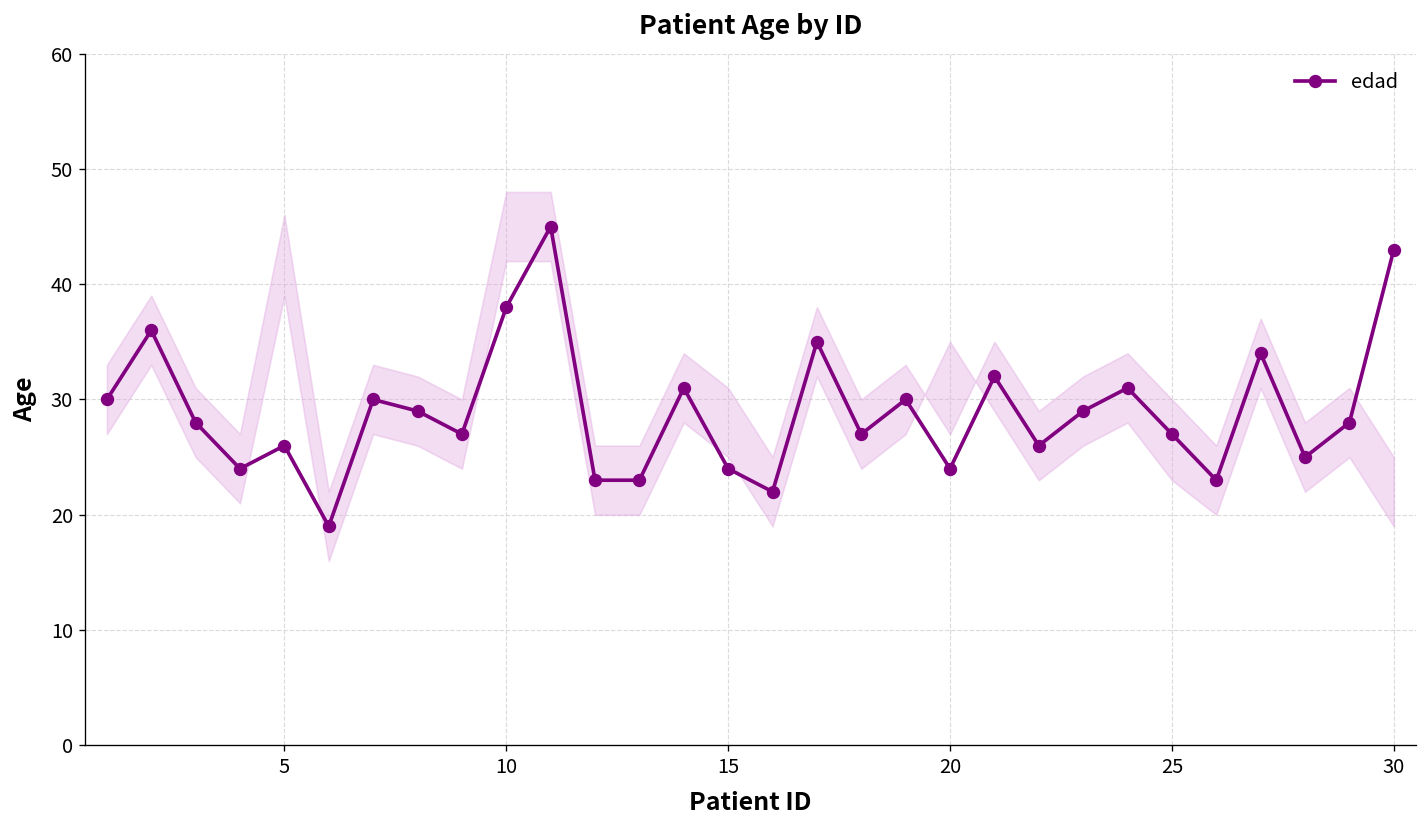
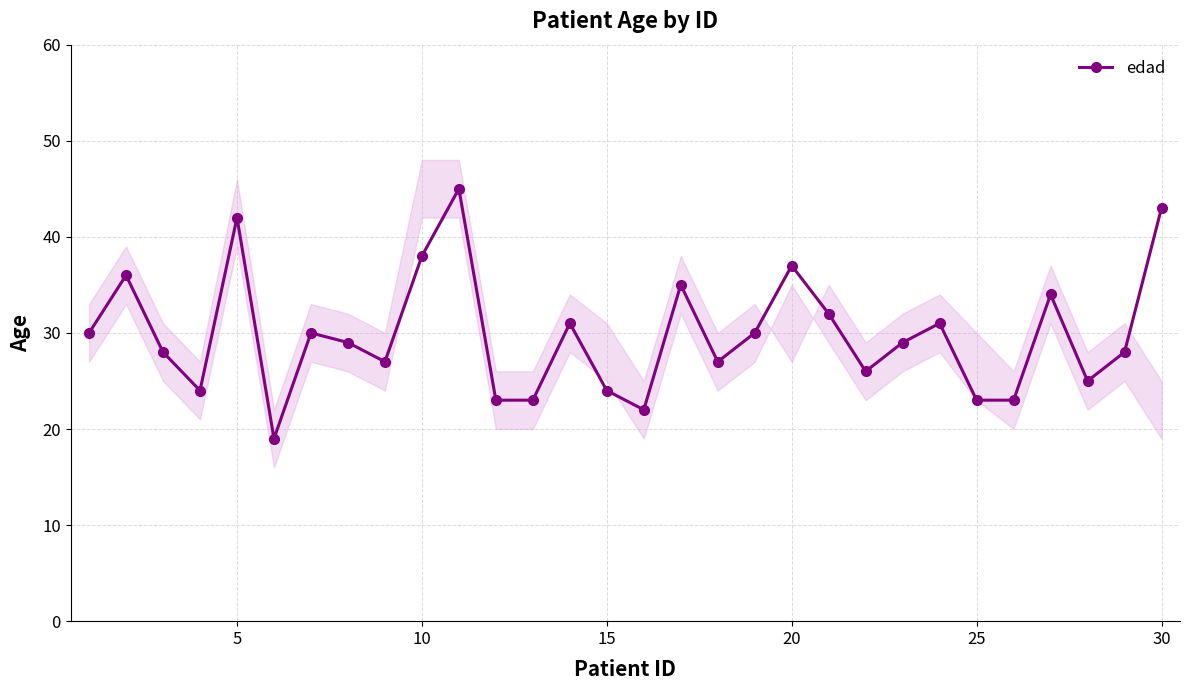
  {
    "edad": {
-     "5": 26,
+     "5": 42,
      "10": 38,
      "15": 24,
-     "20": 24,
-     "25": 27,
+     "20": 37,
+     "25": 23,
      "30": 43
    }
  }
